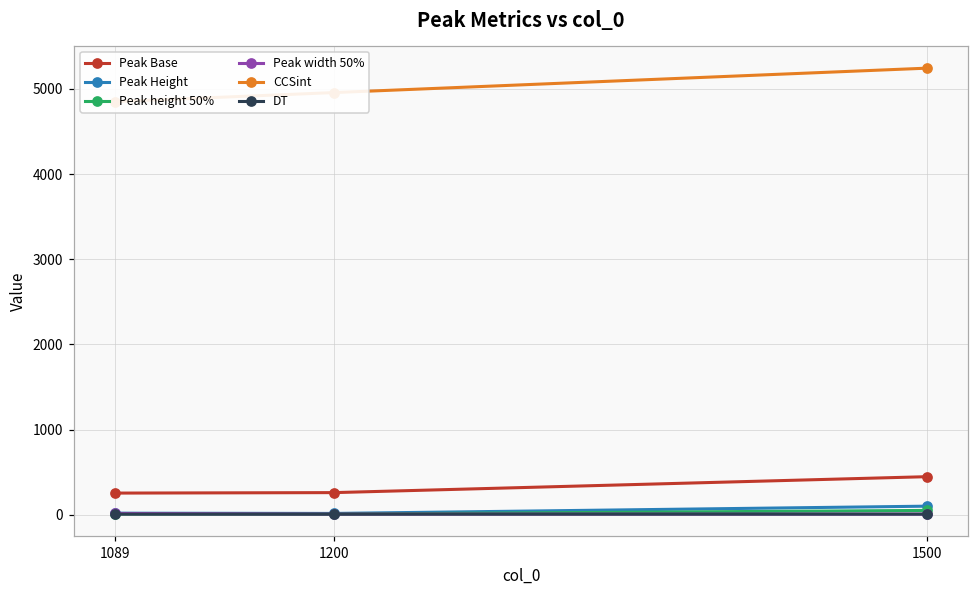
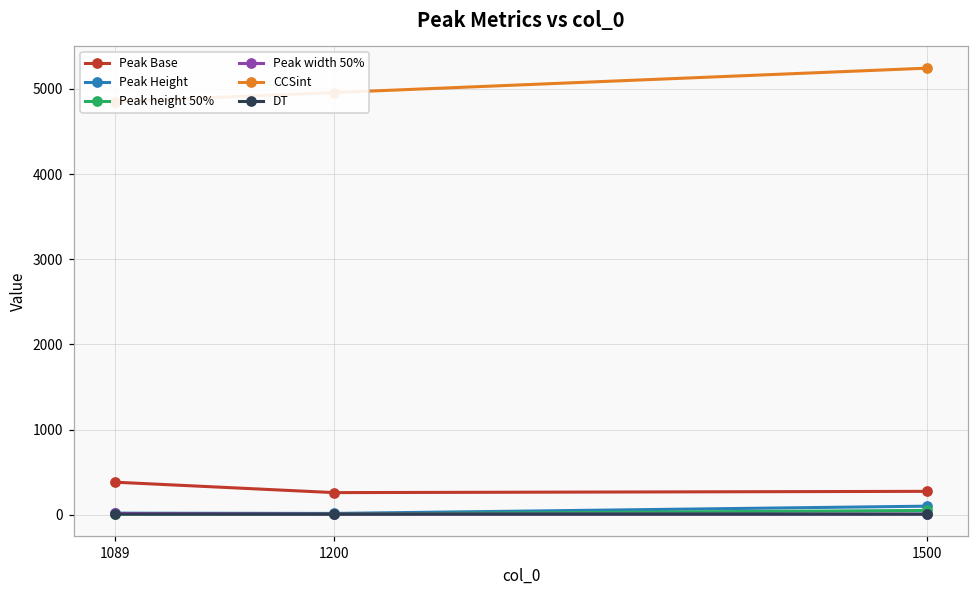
  {
    "Peak Base": {
-     "1089": 300,
+     "1089": 400,
      "1200": 300,
-     "1500": 400
+     "1500": 300
    },
    "Peak Height": {
      "1500": 100
    },
    "Peak height 50%": {
      "1500": 100
    },
    "DT": {
      "1500": 0
    },
    "CCSint": {
      "1500": 5200
    }
  }
